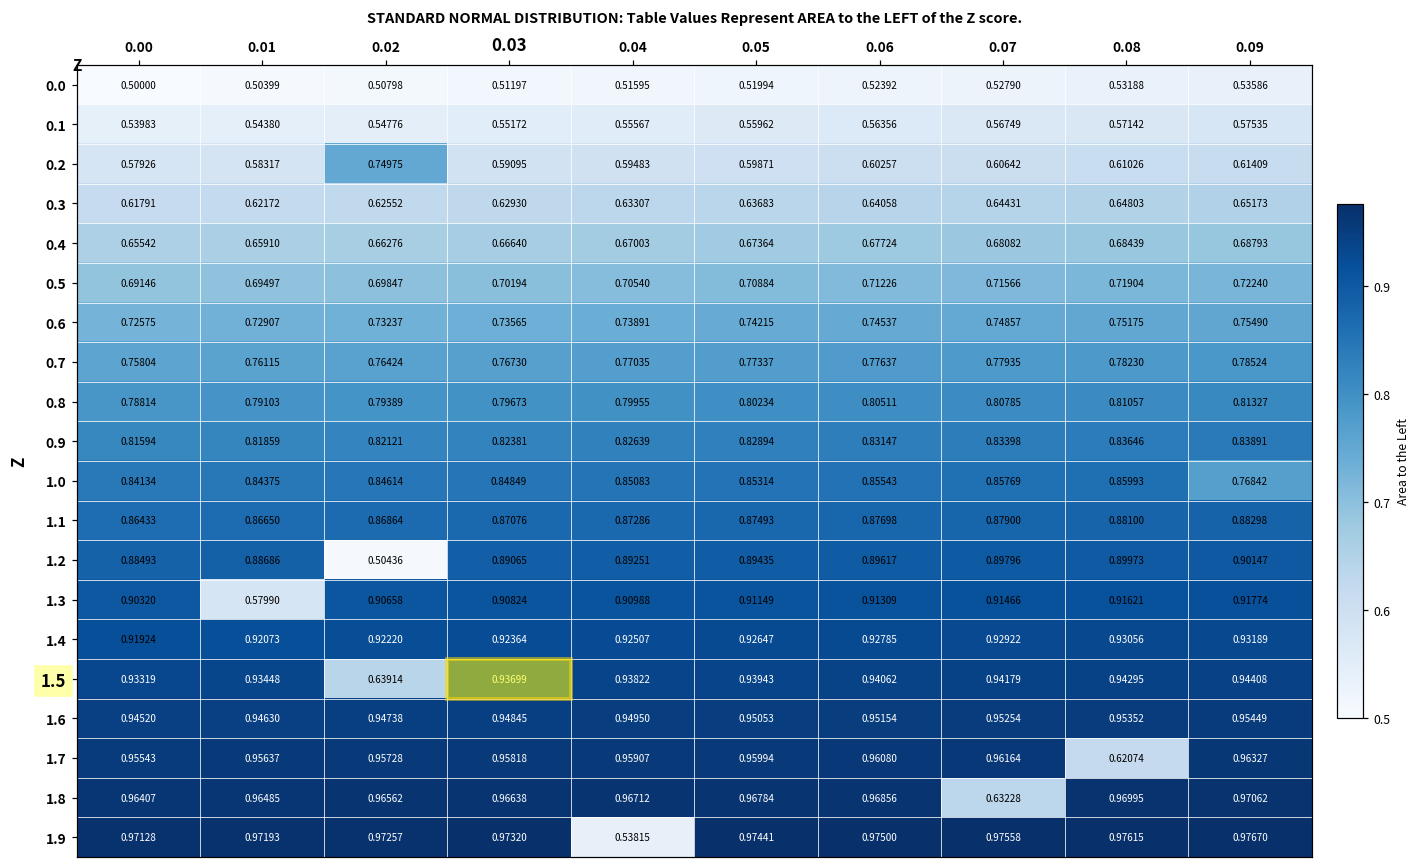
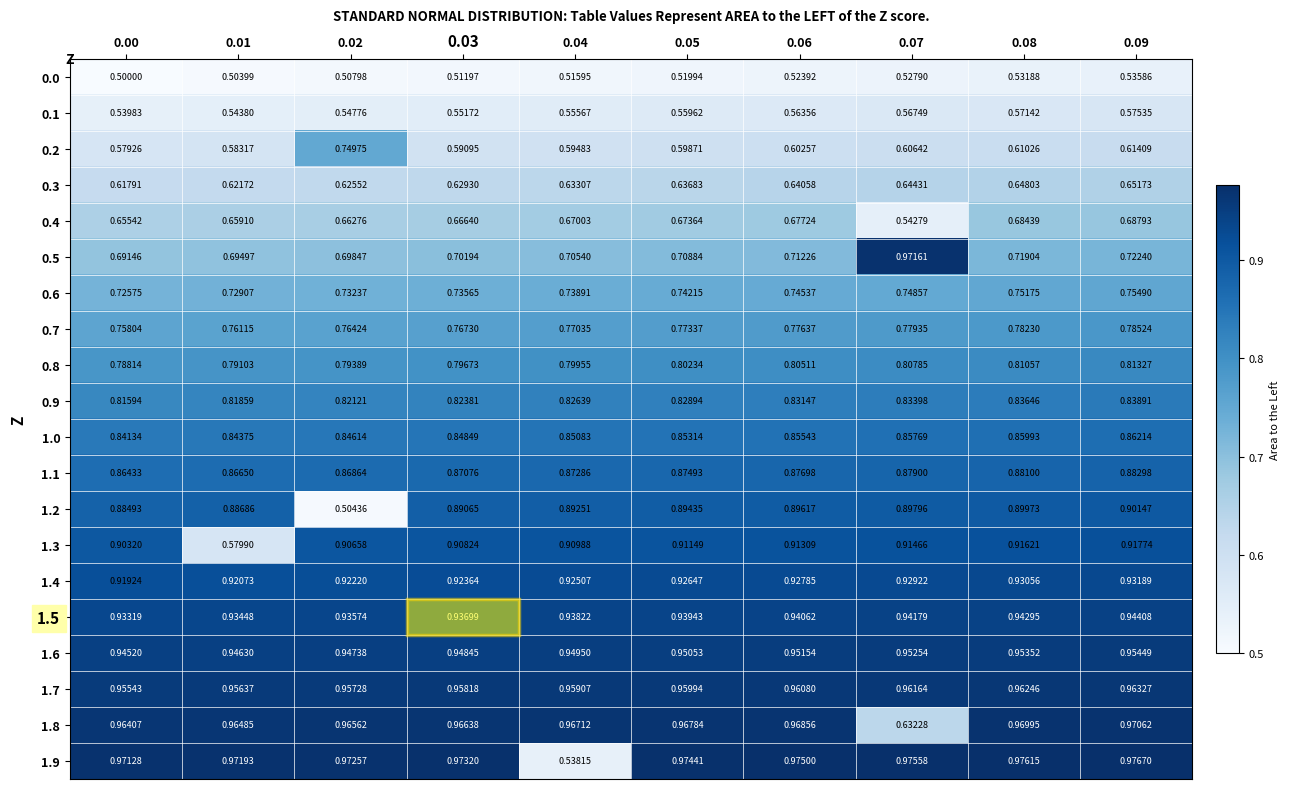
  {
    "0.0": {
      "0.00": 0.50000,
      "0.01": 0.50399,
      "0.02": 0.50798,
      "0.03": 0.51197,
      "0.04": 0.51595,
      "0.05": 0.51994,
      "0.06": 0.52392,
      "0.07": 0.52790,
      "0.08": 0.53188,
      "0.09": 0.53586
    },
    "0.1": {
      "0.00": 0.53983,
      "0.01": 0.54380,
      "0.02": 0.54776,
      "0.03": 0.55172,
      "0.04": 0.55567,
      "0.05": 0.55962,
      "0.06": 0.56356,
      "0.07": 0.56749,
      "0.08": 0.57142,
      "0.09": 0.57535
    },
    "0.2": {
      "0.00": 0.57926,
      "0.01": 0.58317,
      "0.02": 0.74975,
      "0.03": 0.59095,
      "0.04": 0.59483,
      "0.05": 0.59871,
      "0.06": 0.60257,
      "0.07": 0.60642,
      "0.08": 0.61026,
      "0.09": 0.61409
    },
    "0.3": {
      "0.00": 0.61791,
      "0.01": 0.62172,
      "0.02": 0.62552,
      "0.03": 0.62930,
      "0.04": 0.63307,
      "0.05": 0.63683,
      "0.06": 0.64058,
      "0.07": 0.64431,
      "0.08": 0.64803,
      "0.09": 0.65173
    },
    "0.4": {
      "0.00": 0.65542,
      "0.01": 0.65910,
      "0.02": 0.66276,
      "0.03": 0.66640,
      "0.04": 0.67003,
      "0.05": 0.67364,
      "0.06": 0.67724,
-     "0.07": 0.68082,
+     "0.07": 0.54279,
      "0.08": 0.68439,
      "0.09": 0.68793
    },
    "0.5": {
      "0.00": 0.69146,
      "0.01": 0.69497,
      "0.02": 0.69847,
      "0.03": 0.70194,
      "0.04": 0.70540,
      "0.05": 0.70884,
      "0.06": 0.71226,
-     "0.07": 0.71566,
+     "0.07": 0.97161,
      "0.08": 0.71904,
      "0.09": 0.72240
    },
    "0.6": {
      "0.00": 0.72575,
      "0.01": 0.72907,
      "0.02": 0.73237,
      "0.03": 0.73565,
      "0.04": 0.73891,
      "0.05": 0.74215,
      "0.06": 0.74537,
      "0.07": 0.74857,
      "0.08": 0.75175,
      "0.09": 0.75490
    },
    "0.7": {
      "0.00": 0.75804,
      "0.01": 0.76115,
      "0.02": 0.76424,
      "0.03": 0.76730,
      "0.04": 0.77035,
      "0.05": 0.77337,
      "0.06": 0.77637,
      "0.07": 0.77935,
      "0.08": 0.78230,
      "0.09": 0.78524
    },
    "0.8": {
      "0.00": 0.78814,
      "0.01": 0.79103,
      "0.02": 0.79389,
      "0.03": 0.79673,
      "0.04": 0.79955,
      "0.05": 0.80234,
      "0.06": 0.80511,
      "0.07": 0.80785,
      "0.08": 0.81057,
      "0.09": 0.81327
    },
    "0.9": {
      "0.00": 0.81594,
      "0.01": 0.81859,
      "0.02": 0.82121,
      "0.03": 0.82381,
      "0.04": 0.82639,
      "0.05": 0.82894,
      "0.06": 0.83147,
      "0.07": 0.83398,
      "0.08": 0.83646,
      "0.09": 0.83891
    },
    "1.0": {
      "0.00": 0.84134,
      "0.01": 0.84375,
      "0.02": 0.84614,
      "0.03": 0.84849,
      "0.04": 0.85083,
      "0.05": 0.85314,
      "0.06": 0.85543,
      "0.07": 0.85769,
      "0.08": 0.85993,
-     "0.09": 0.76842
+     "0.09": 0.86214
    },
    "1.1": {
      "0.00": 0.86433,
      "0.01": 0.86650,
      "0.02": 0.86864,
      "0.03": 0.87076,
      "0.04": 0.87286,
      "0.05": 0.87493,
      "0.06": 0.87698,
      "0.07": 0.87900,
      "0.08": 0.88100,
      "0.09": 0.88298
    },
    "1.2": {
      "0.00": 0.88493,
      "0.01": 0.88686,
      "0.02": 0.50436,
      "0.03": 0.89065,
      "0.04": 0.89251,
      "0.05": 0.89435,
      "0.06": 0.89617,
      "0.07": 0.89796,
      "0.08": 0.89973,
      "0.09": 0.90147
    },
    "1.3": {
      "0.00": 0.90320,
      "0.01": 0.57990,
      "0.02": 0.90658,
      "0.03": 0.90824,
      "0.04": 0.90988,
      "0.05": 0.91149,
      "0.06": 0.91309,
      "0.07": 0.91466,
      "0.08": 0.91621,
      "0.09": 0.91774
    },
    "1.4": {
      "0.00": 0.91924,
      "0.01": 0.92073,
      "0.02": 0.92220,
      "0.03": 0.92364,
      "0.04": 0.92507,
      "0.05": 0.92647,
      "0.06": 0.92785,
      "0.07": 0.92922,
      "0.08": 0.93056,
      "0.09": 0.93189
    },
    "1.5": {
      "0.00": 0.93319,
      "0.01": 0.93448,
-     "0.02": 0.63914,
+     "0.02": 0.93574,
      "0.04": 0.93822,
      "0.05": 0.93943,
      "0.06": 0.94062,
      "0.07": 0.94179,
      "0.08": 0.94295,
      "0.09": 0.94408
    },
    "1.6": {
      "0.00": 0.94520,
      "0.01": 0.94630,
      "0.02": 0.94738,
      "0.03": 0.94845,
      "0.04": 0.94950,
      "0.05": 0.95053,
      "0.06": 0.95154,
      "0.07": 0.95254,
      "0.08": 0.95352,
      "0.09": 0.95449
    },
    "1.7": {
      "0.00": 0.95543,
      "0.01": 0.95637,
      "0.02": 0.95728,
      "0.03": 0.95818,
      "0.04": 0.95907,
      "0.05": 0.95994,
      "0.06": 0.96080,
      "0.07": 0.96164,
-     "0.08": 0.62074,
+     "0.08": 0.96246,
      "0.09": 0.96327
    },
    "1.8": {
      "0.00": 0.96407,
      "0.01": 0.96485,
      "0.02": 0.96562,
      "0.03": 0.96638,
      "0.04": 0.96712,
      "0.05": 0.96784,
      "0.06": 0.96856,
      "0.07": 0.63228,
      "0.08": 0.96995,
      "0.09": 0.97062
    },
    "1.9": {
      "0.00": 0.97128,
      "0.01": 0.97193,
      "0.02": 0.97257,
      "0.03": 0.97320,
      "0.04": 0.53815,
      "0.05": 0.97441,
      "0.06": 0.97500,
      "0.07": 0.97558,
      "0.08": 0.97615,
      "0.09": 0.97670
    }
  }
